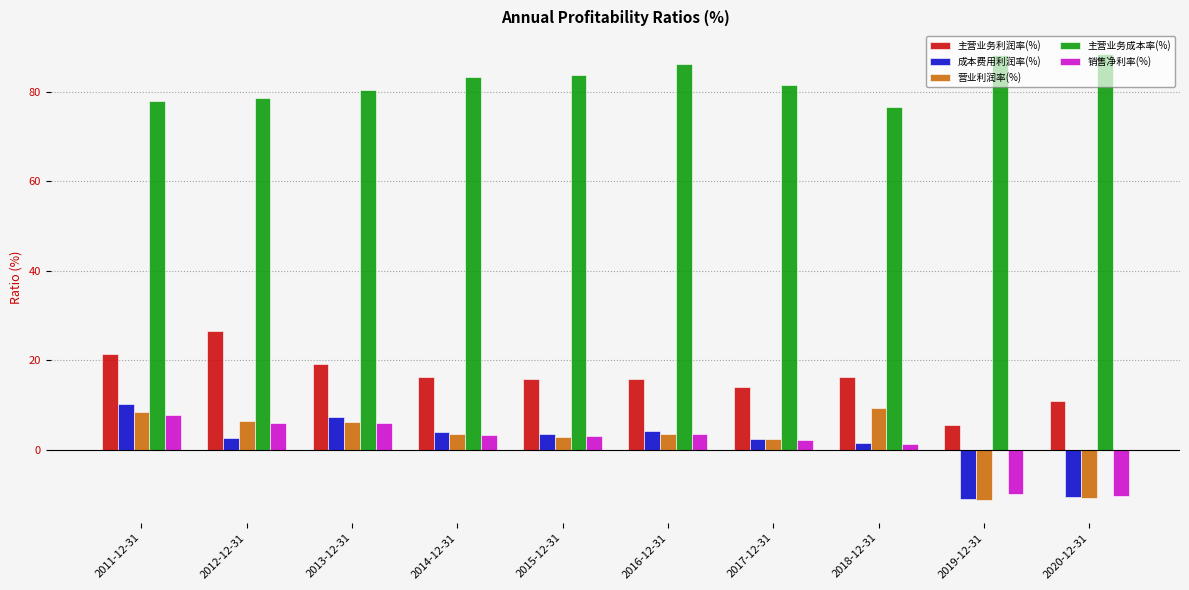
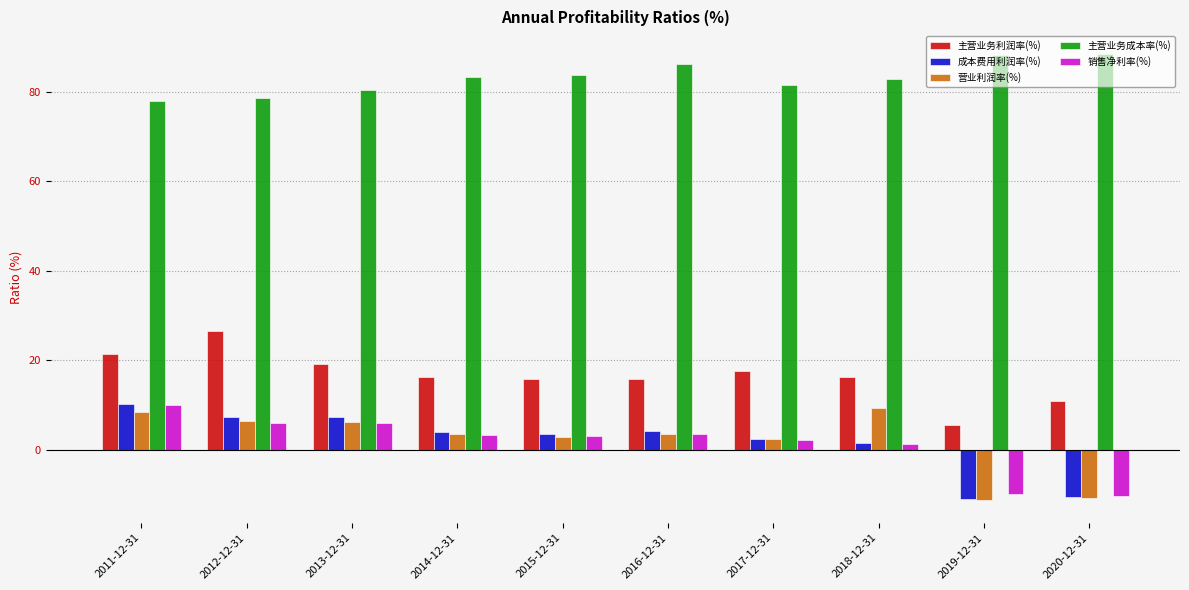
  {
    "主营业务利润率(%)": {
      "2011-12-31": 21,
      "2012-12-31": 26,
      "2013-12-31": 19,
      "2014-12-31": 16,
      "2015-12-31": 16,
      "2016-12-31": 16,
-     "2017-12-31": 14,
+     "2017-12-31": 18,
      "2018-12-31": 16,
      "2019-12-31": 6,
      "2020-12-31": 11
    },
    "成本费用利润率(%)": {
      "2011-12-31": 10,
-     "2012-12-31": 3,
+     "2012-12-31": 7,
      "2013-12-31": 7,
      "2014-12-31": 4,
      "2015-12-31": 4,
      "2016-12-31": 4,
      "2017-12-31": 3,
      "2018-12-31": 2,
      "2019-12-31": -11,
      "2020-12-31": -11
    },
    "营业利润率(%)": {
      "2011-12-31": 9,
      "2012-12-31": 7,
      "2013-12-31": 6,
      "2014-12-31": 4,
      "2015-12-31": 3,
      "2016-12-31": 4,
      "2017-12-31": 3,
      "2018-12-31": 9,
      "2019-12-31": -11,
      "2020-12-31": -11
    },
    "主营业务成本率(%)": {
      "2011-12-31": 78,
      "2012-12-31": 79,
      "2013-12-31": 80,
      "2014-12-31": 83,
      "2015-12-31": 84,
      "2016-12-31": 86,
      "2017-12-31": 82,
-     "2018-12-31": 77
+     "2018-12-31": 83
    },
    "销售净利率(%)": {
-     "2011-12-31": 8,
+     "2011-12-31": 10,
      "2012-12-31": 6,
      "2013-12-31": 6,
      "2014-12-31": 3,
      "2015-12-31": 3,
      "2016-12-31": 4,
      "2017-12-31": 2,
      "2018-12-31": 1,
      "2019-12-31": -10,
      "2020-12-31": -10
    }
  }
